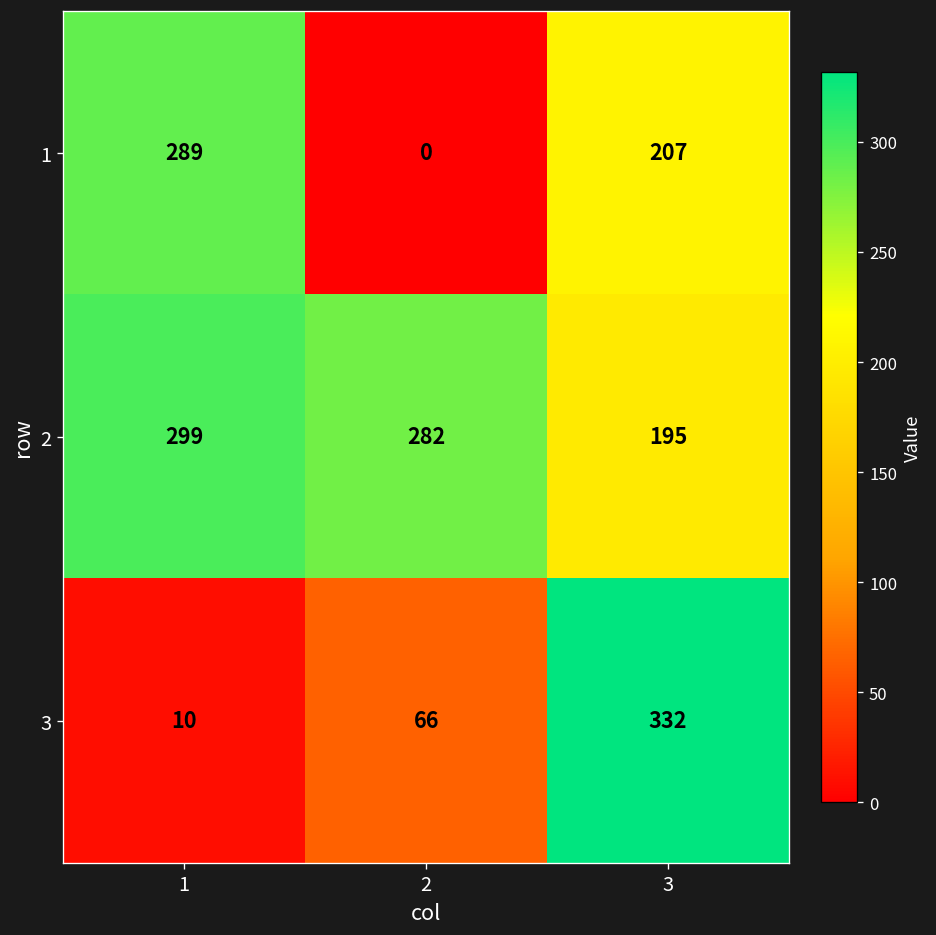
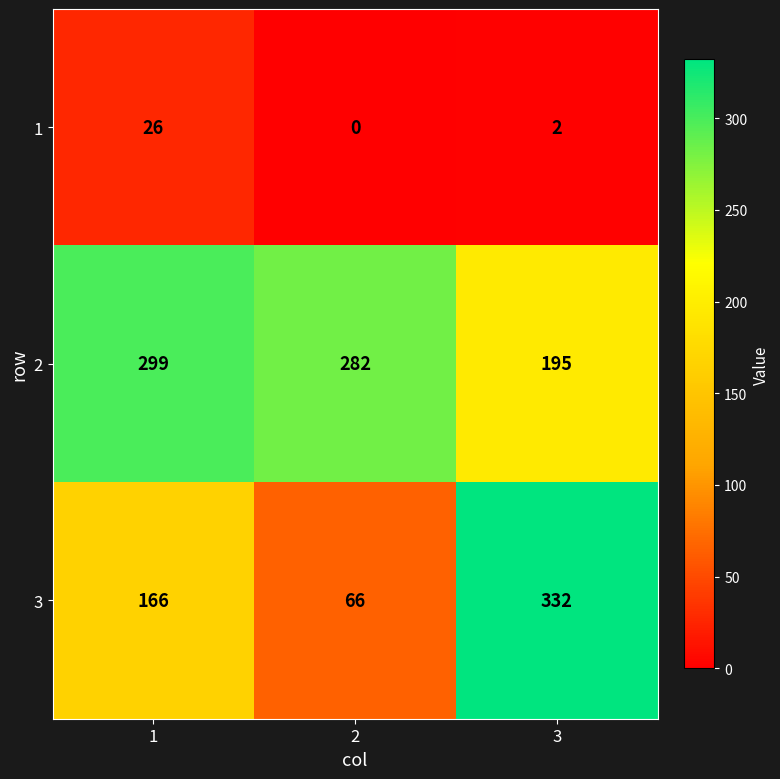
  {
    "1": {
-     "1": 289,
+     "1": 26,
      "2": 0,
-     "3": 207
+     "3": 2
    },
    "2": {
      "1": 299,
      "2": 282,
      "3": 195
    },
    "3": {
-     "1": 10,
+     "1": 166,
      "2": 66,
      "3": 332
    }
  }
